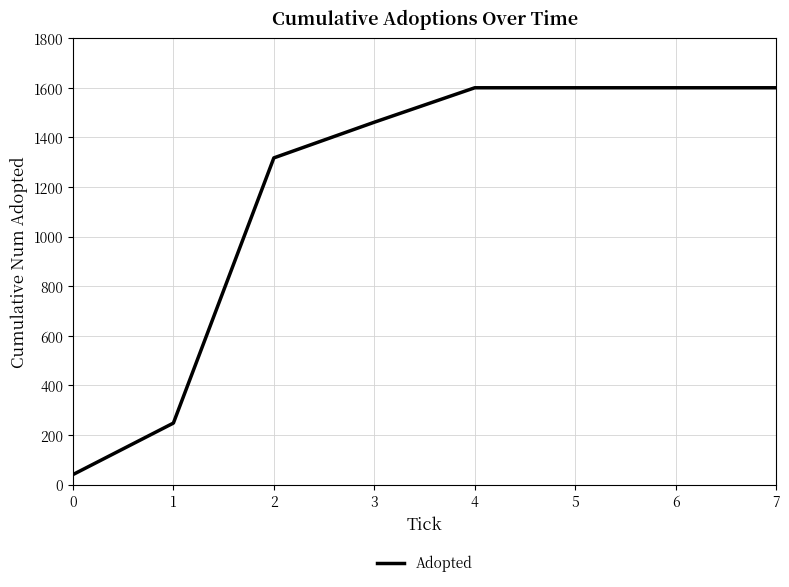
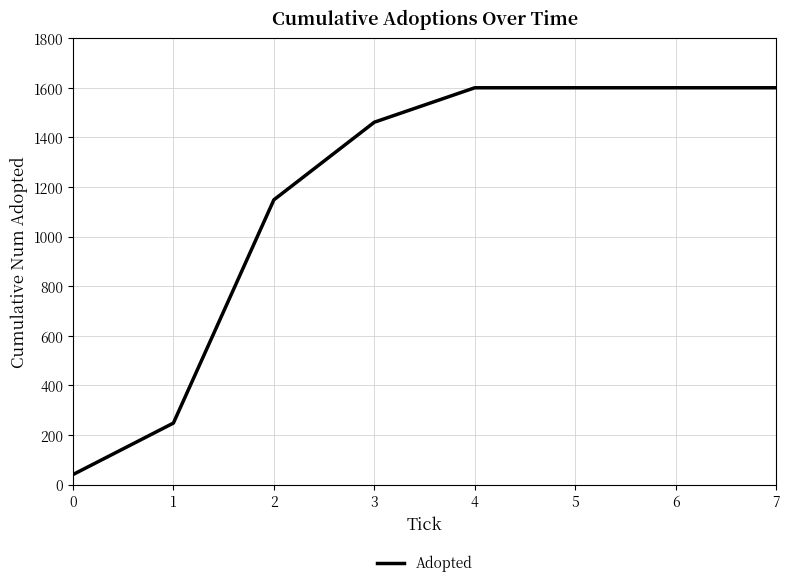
  {
    "0": 40,
    "1": 250,
-   "2": 1320,
+   "2": 1150,
    "3": 1460,
    "4": 1600,
    "5": 1600,
    "6": 1600,
    "7": 1600
  }
